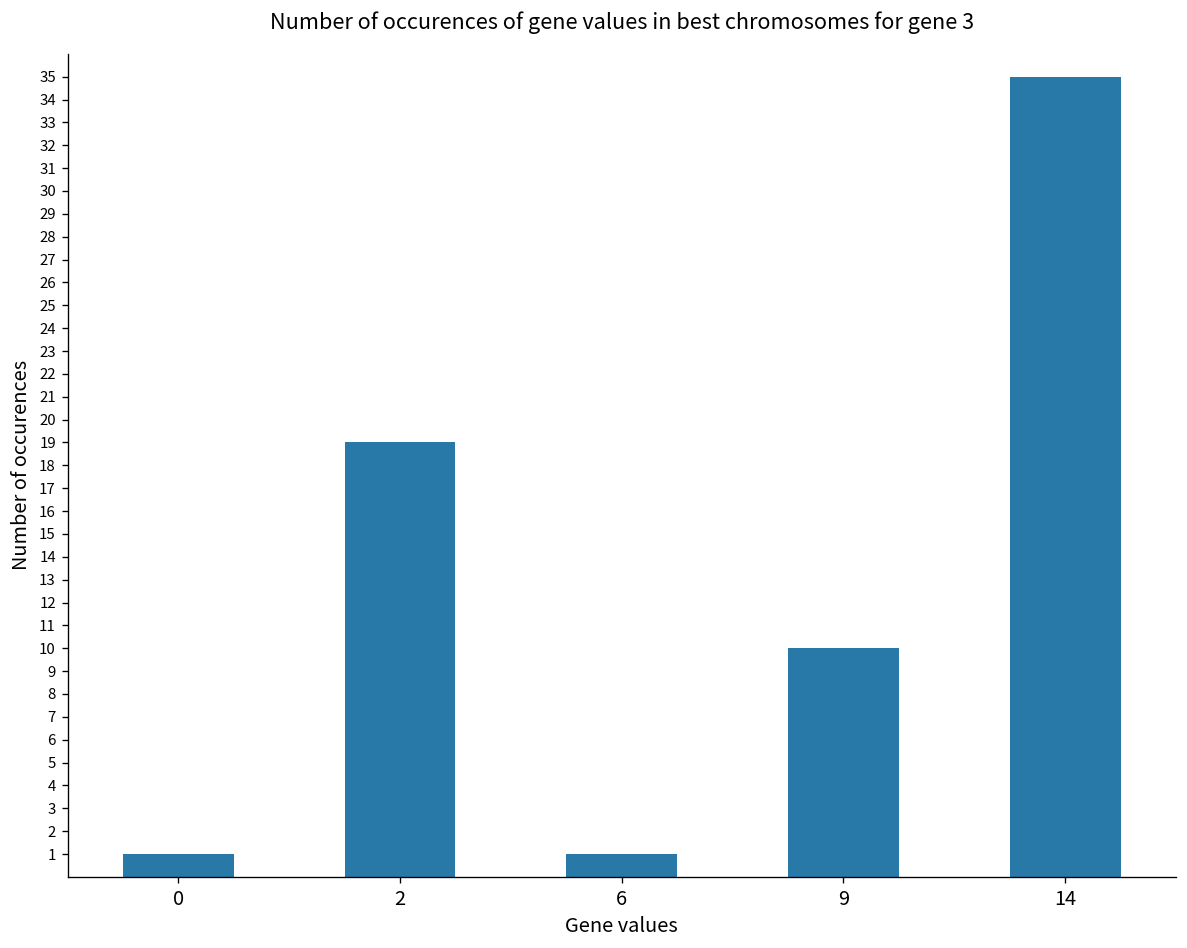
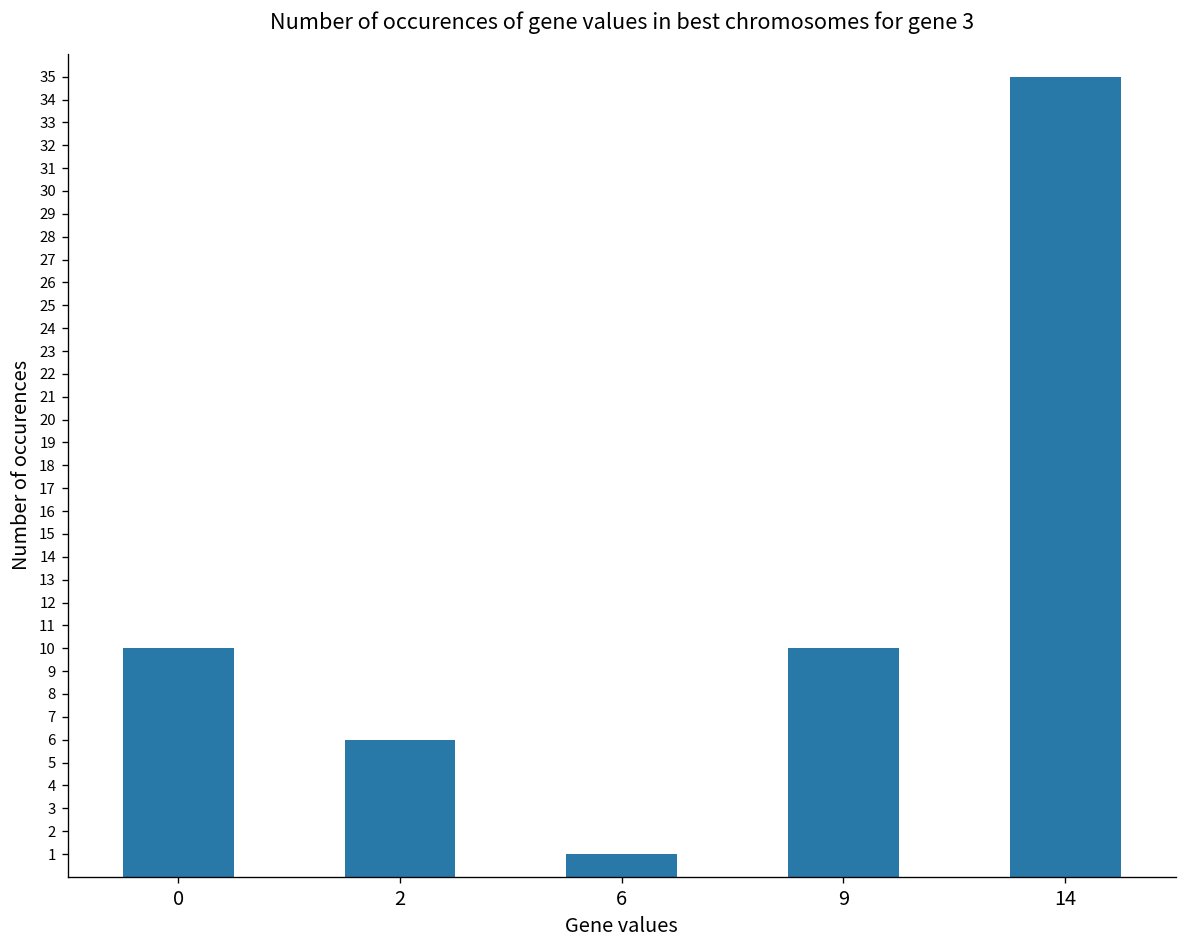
  {
-   "0": 1,
-   "2": 19,
+   "0": 10,
+   "2": 6,
    "6": 1,
    "9": 10,
    "14": 35
  }
